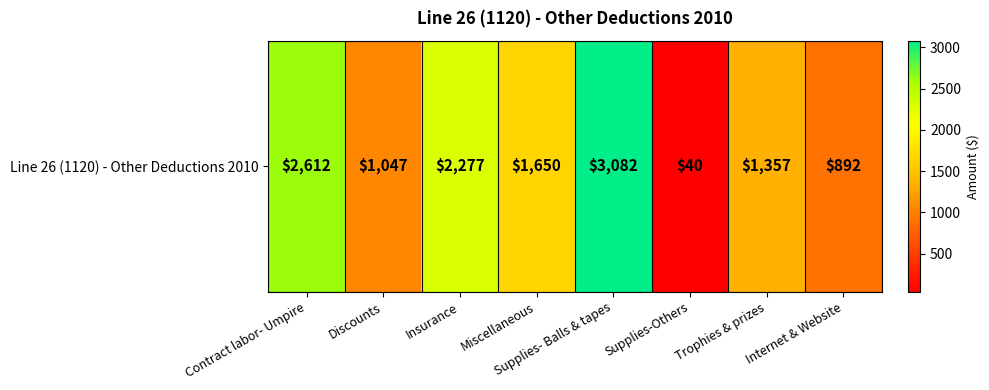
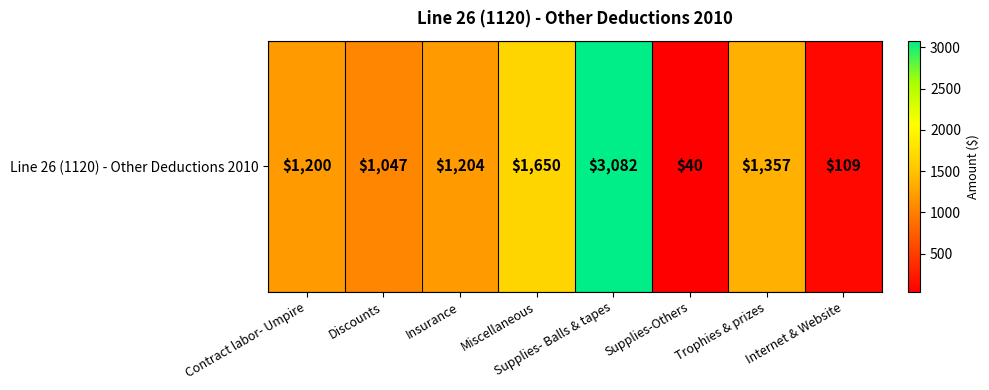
  {
    "Line 26 (1120) - Other Deductions 2010": {
-     "Contract labor- Umpire": "$2,612",
+     "Contract labor- Umpire": "$1,200",
      "Discounts": "$1,047",
-     "Insurance": "$2,277",
+     "Insurance": "$1,204",
      "Miscellaneous": "$1,650",
      "Supplies- Balls & tapes": "$3,082",
      "Supplies-Others": "$40",
      "Trophies & prizes": "$1,357",
-     "Internet & Website": "$892"
+     "Internet & Website": "$109"
    }
  }
